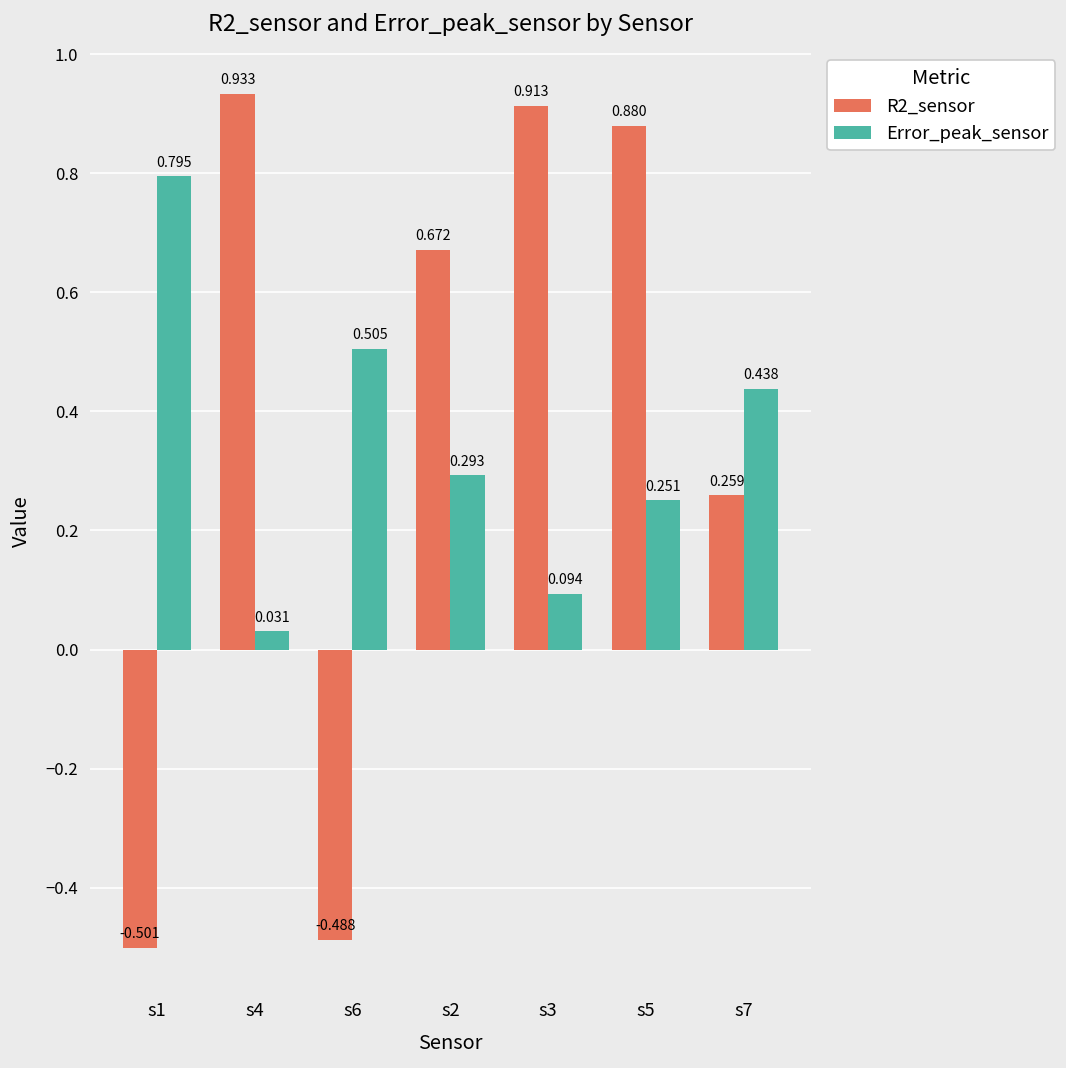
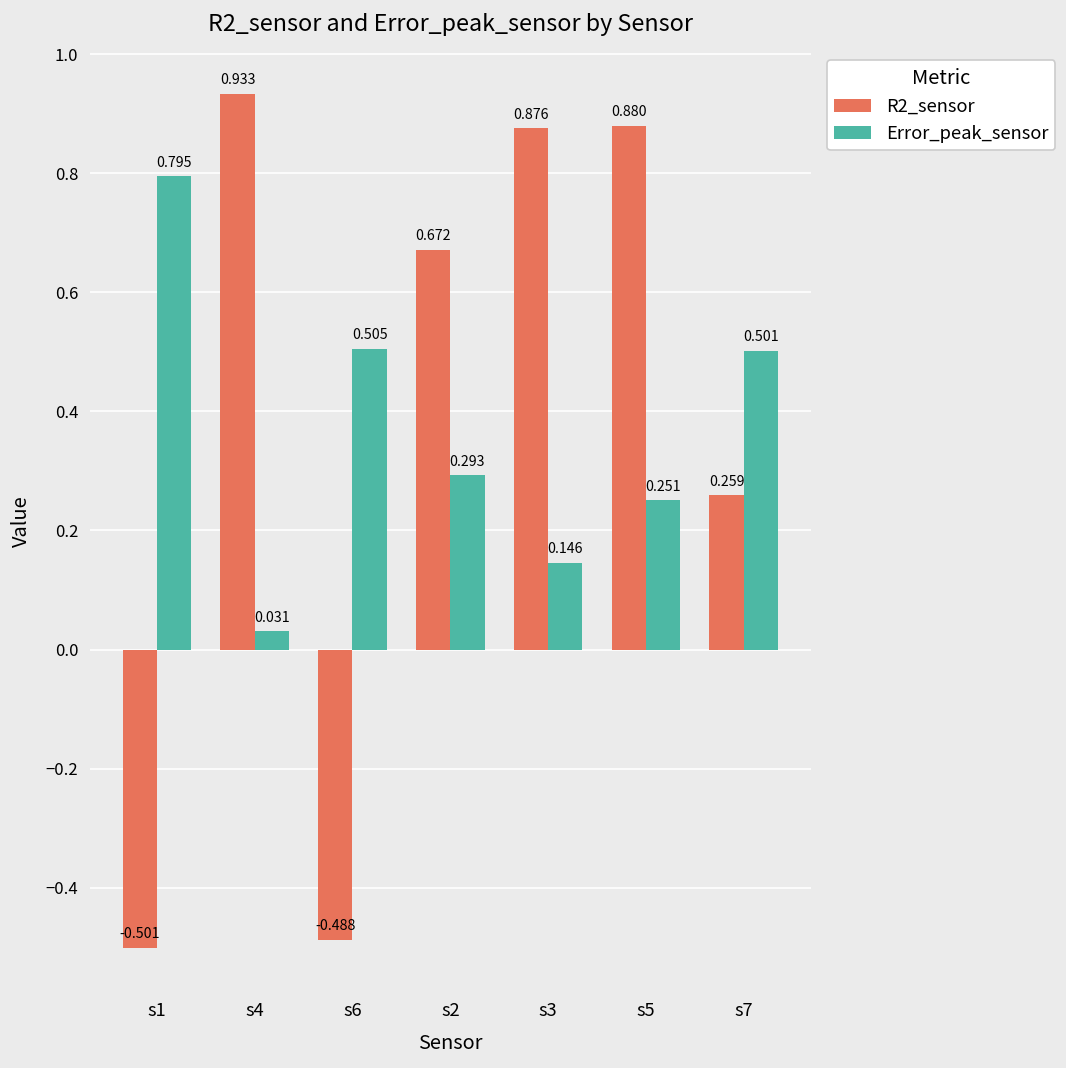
  {
    "R2_sensor": {
      "s1": -0.501,
      "s4": 0.933,
      "s6": -0.488,
      "s2": 0.672,
-     "s3": 0.913,
+     "s3": 0.876,
      "s5": 0.880,
      "s7": 0.259
    },
    "Error_peak_sensor": {
      "s1": 0.795,
      "s4": 0.031,
      "s6": 0.505,
      "s2": 0.293,
-     "s3": 0.094,
+     "s3": 0.146,
      "s5": 0.251,
-     "s7": 0.438
+     "s7": 0.501
    }
  }
